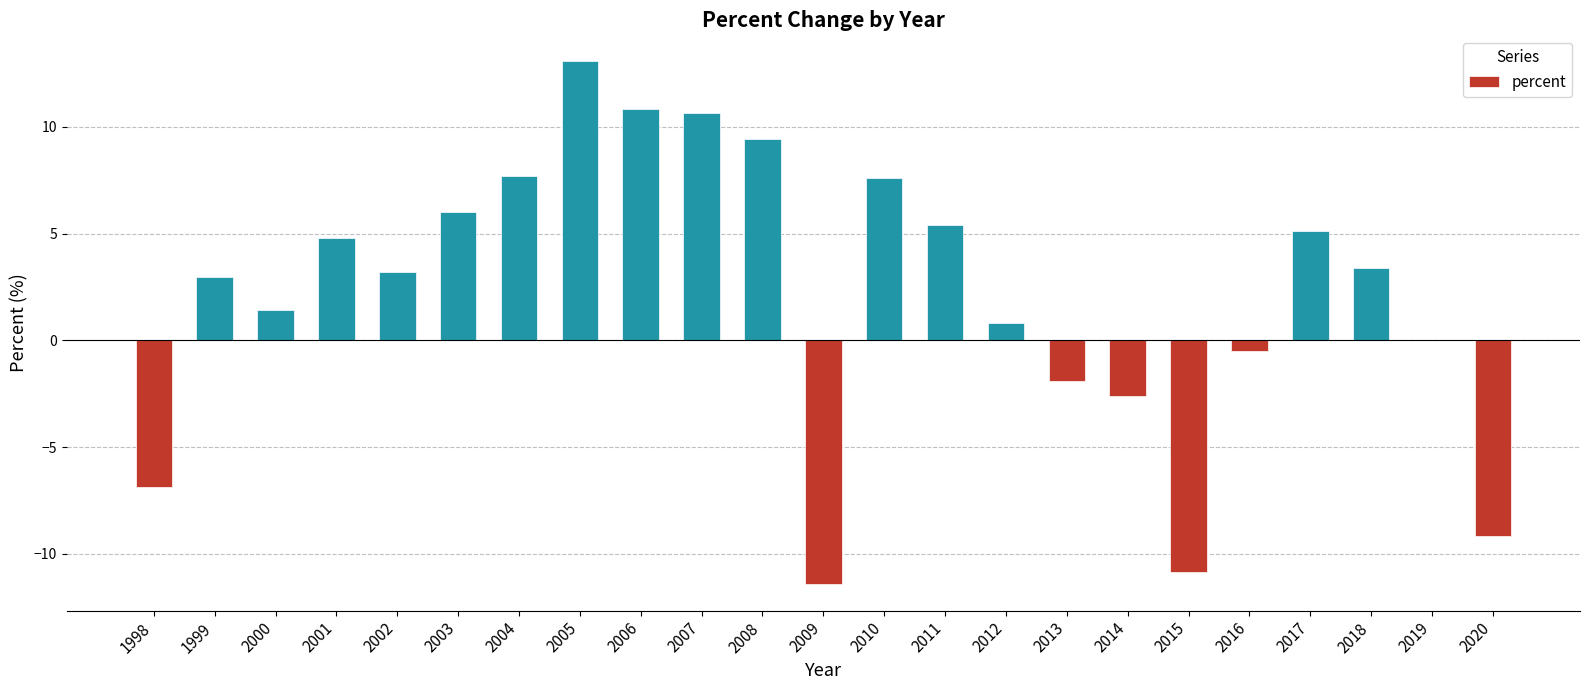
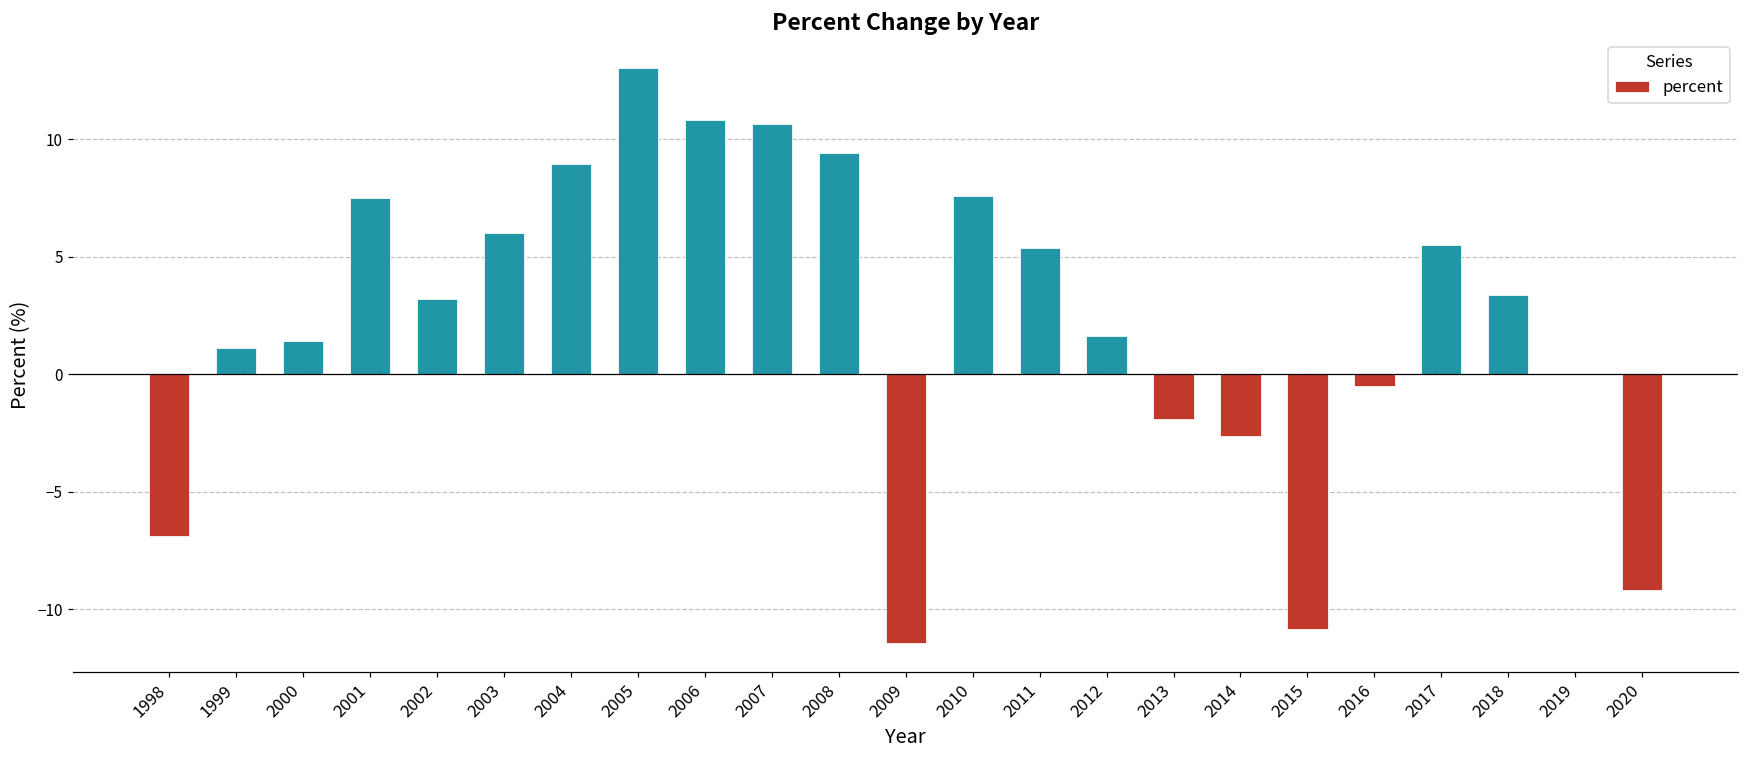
  {
    "1998": -6.9,
-   "1999": 3.0,
+   "1999": 1.1,
    "2000": 1.4,
-   "2001": 4.8,
+   "2001": 7.5,
    "2002": 3.2,
    "2003": 6.0,
-   "2004": 7.7,
+   "2004": 9.0,
    "2005": 13.1,
    "2006": 10.8,
    "2007": 10.6,
    "2008": 9.4,
    "2009": -11.4,
    "2010": 7.6,
    "2011": 5.4,
-   "2012": 0.8,
+   "2012": 1.6,
    "2013": -1.9,
    "2014": -2.6,
    "2015": -10.8,
    "2016": -0.5,
-   "2017": 5.1,
+   "2017": 5.5,
    "2018": 3.4,
    "2020": -9.2
  }
